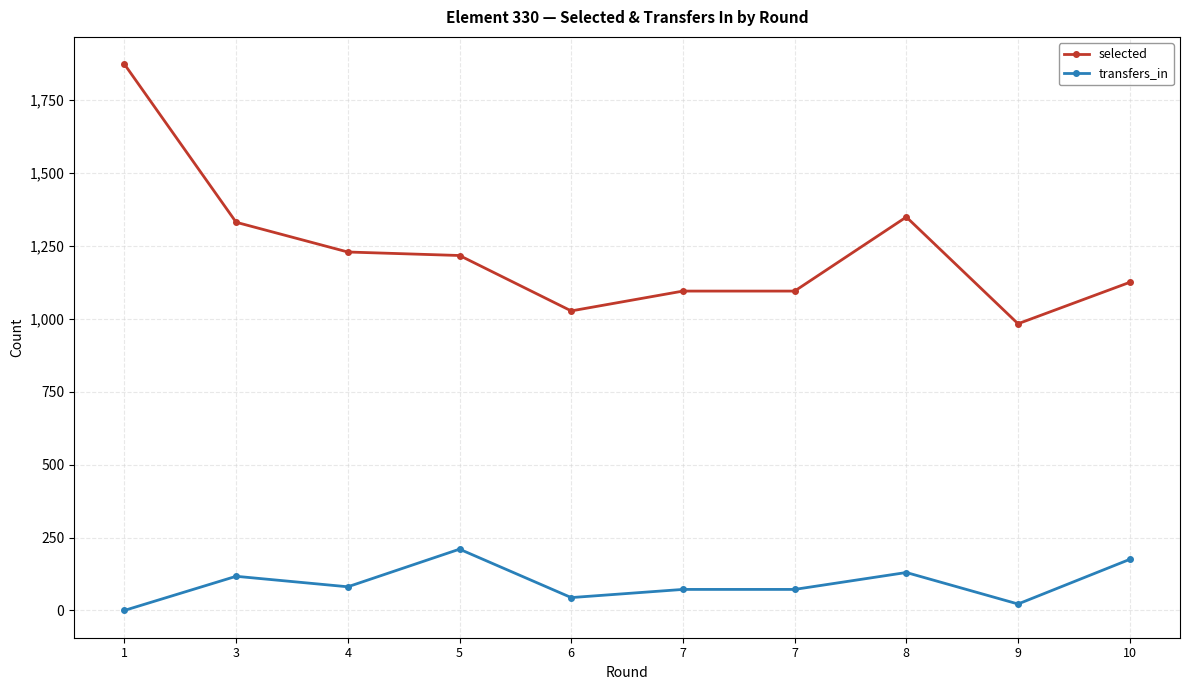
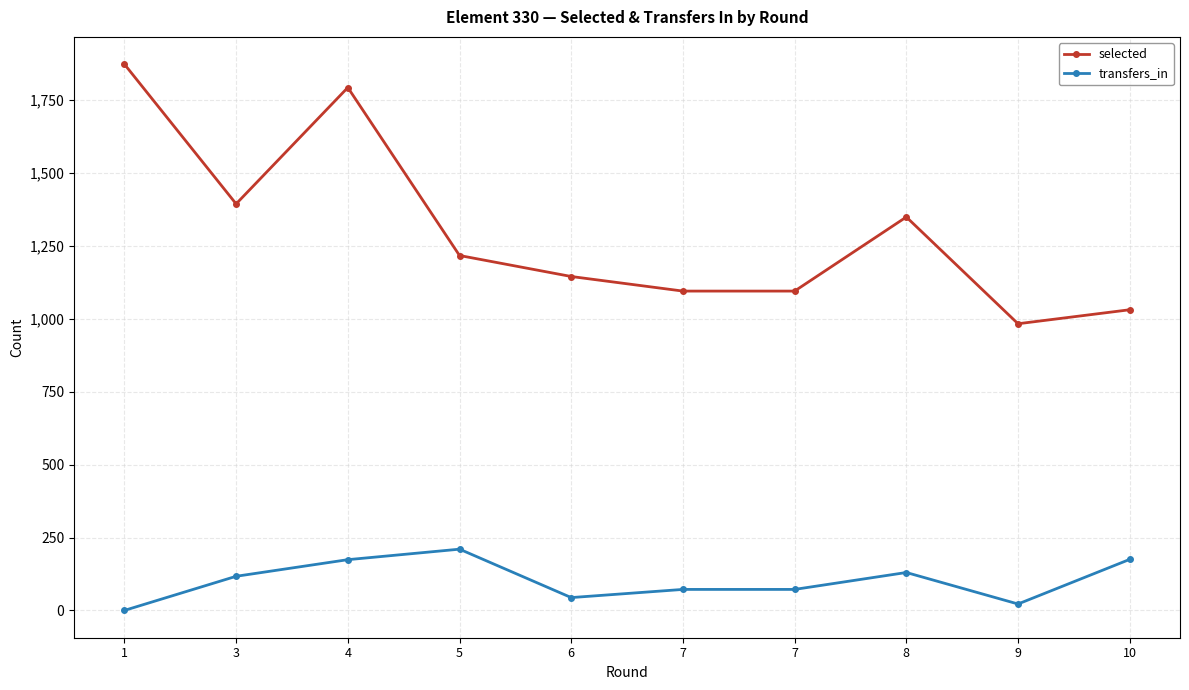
  {
    "selected": {
      "1": "1,870",
-     "3": "1,330",
-     "4": "1,230",
+     "3": "1,390",
+     "4": "1,790",
      "5": "1,220",
-     "6": "1,030",
+     "6": "1,150",
      "8": "1,350",
      "9": "980",
-     "10": "1,130"
+     "10": "1,030"
    },
    "transfers_in": {
      "1": "0",
      "3": "120",
-     "4": "80",
+     "4": "170",
      "5": "210",
      "6": "40",
      "8": "130",
      "9": "20",
      "10": "180"
    }
  }
